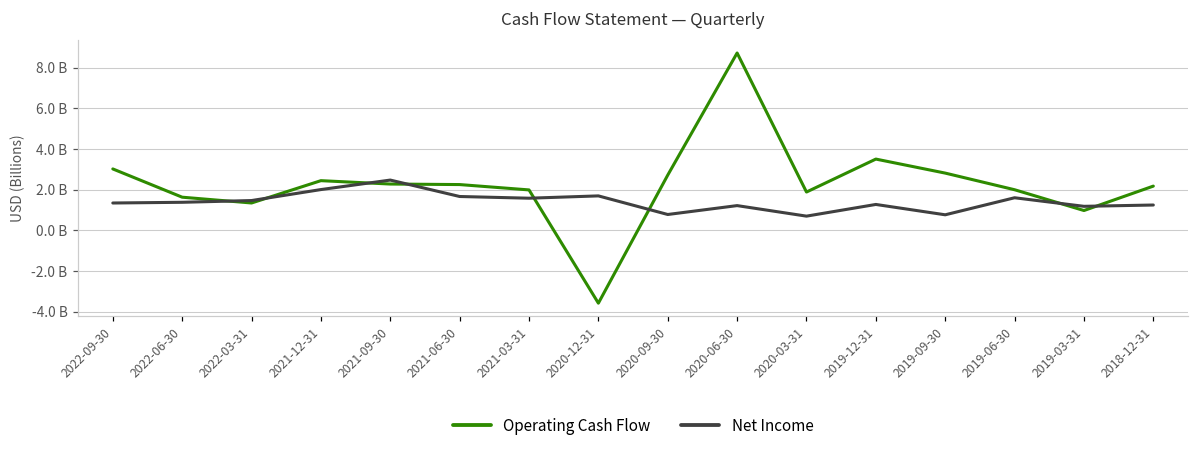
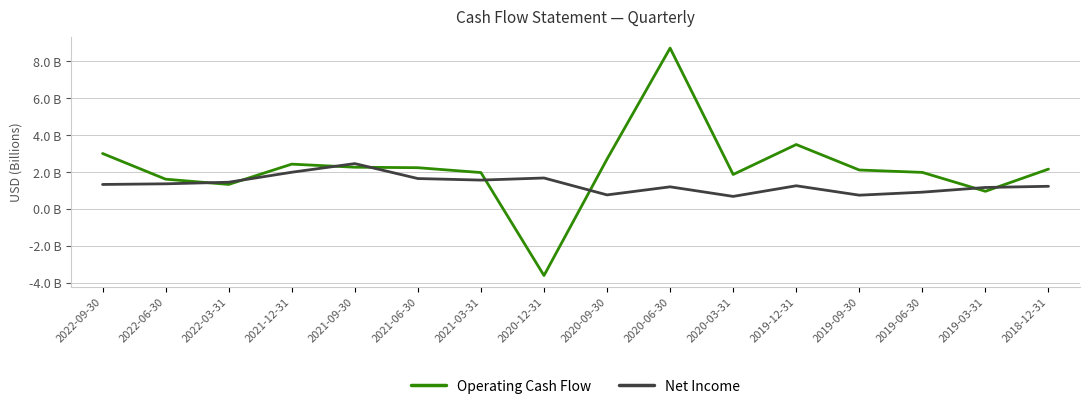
  {
    "Operating Cash Flow": {
      "2022-09-30": 3000000000,
      "2022-06-30": 1600000000,
      "2021-12-31": 2400000000,
      "2021-09-30": 2300000000,
      "2021-06-30": 2300000000,
      "2021-03-31": 2000000000,
      "2020-12-31": -3600000000,
      "2020-09-30": 2700000000,
      "2020-06-30": 8700000000,
      "2020-03-31": 1900000000,
      "2019-12-31": 3500000000,
-     "2019-09-30": 2800000000,
+     "2019-09-30": 2100000000,
      "2019-06-30": 2000000000,
      "2019-03-31": 1000000000,
      "2018-12-31": 2200000000
    },
    "Net Income": {
      "2022-09-30": 1300000000,
      "2022-06-30": 1400000000,
      "2021-12-31": 2000000000,
      "2021-09-30": 2500000000,
      "2021-06-30": 1700000000,
      "2021-03-31": 1600000000,
      "2020-12-31": 1700000000,
      "2020-09-30": 800000000,
      "2020-06-30": 1200000000,
      "2020-03-31": 700000000,
      "2019-12-31": 1300000000,
      "2019-09-30": 800000000,
-     "2019-06-30": 1600000000,
+     "2019-06-30": 900000000,
      "2019-03-31": 1200000000,
      "2018-12-31": 1200000000
    }
  }
